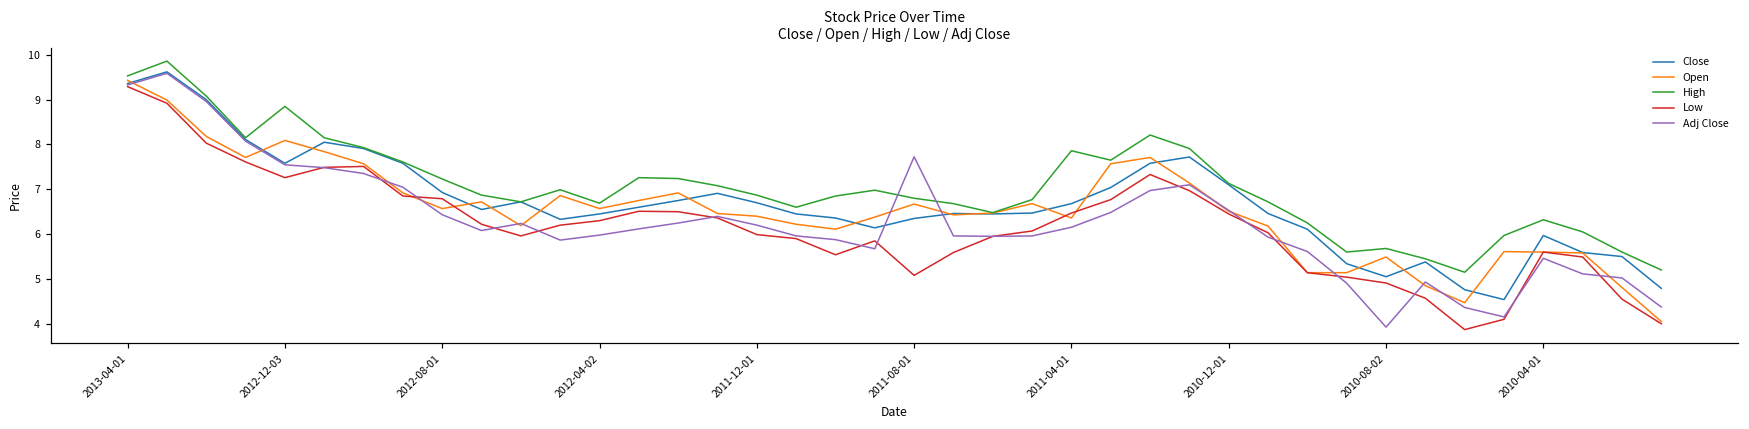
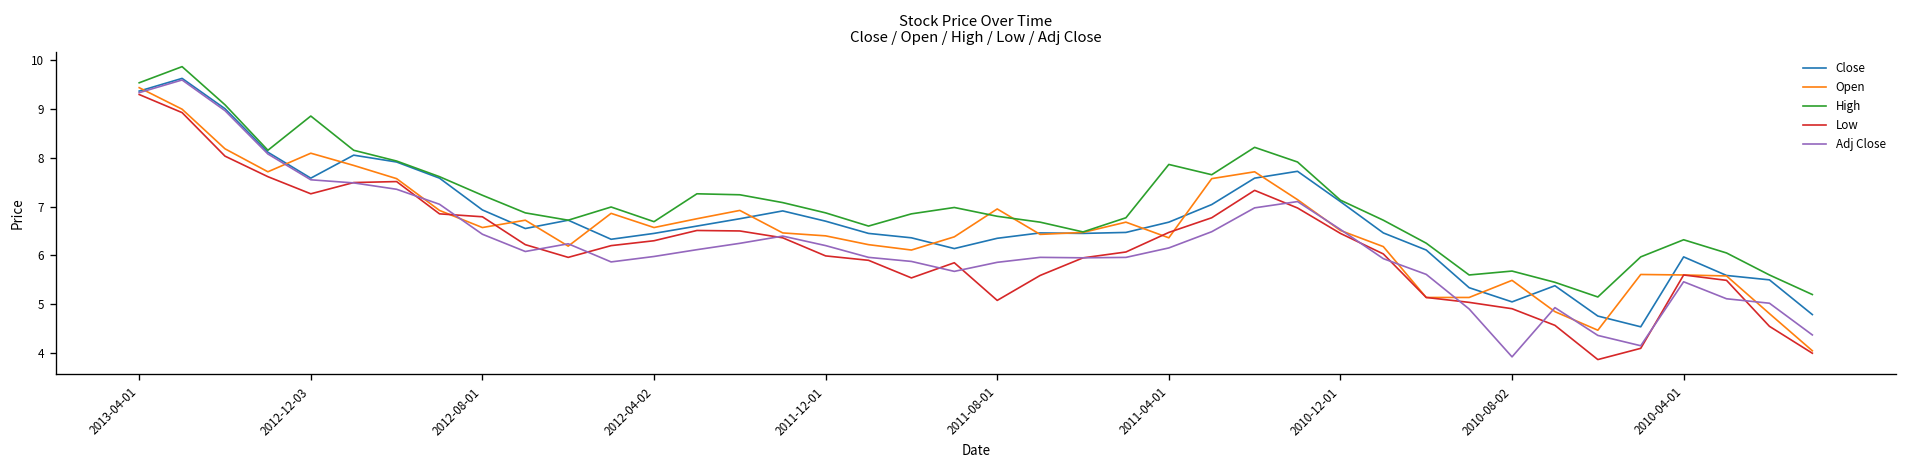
  {
    "Close": {
      "2012-08-01": 6.9,
      "2012-04-02": 6.5,
      "2011-12-01": 6.7,
      "2011-08-01": 6.4,
      "2011-04-01": 6.7,
      "2010-08-02": 5.1,
      "2010-04-01": 6.0
    },
    "Open": {
      "2013-04-01": 9.4,
      "2012-12-03": 8.1,
      "2012-08-01": 6.6,
      "2012-04-02": 6.6,
      "2011-12-01": 6.4,
-     "2011-08-01": 6.7,
+     "2011-08-01": 7.0,
      "2011-04-01": 6.4,
      "2010-08-02": 5.5
    },
    "High": {
      "2013-04-01": 9.5,
      "2012-12-03": 8.9,
      "2012-08-01": 7.2,
      "2012-04-02": 6.7,
      "2011-12-01": 6.9,
      "2011-08-01": 6.8,
      "2011-04-01": 7.9,
      "2010-08-02": 5.7,
      "2010-04-01": 6.3
    },
    "Low": {
      "2012-12-03": 7.3,
      "2012-08-01": 6.8,
      "2012-04-02": 6.3,
      "2011-12-01": 6.0,
      "2011-08-01": 5.1,
      "2011-04-01": 6.5,
      "2010-08-02": 4.9
    },
    "Adj Close": {
      "2012-08-01": 6.4,
      "2012-04-02": 6.0,
      "2011-12-01": 6.2,
-     "2011-08-01": 7.7,
+     "2011-08-01": 5.9,
      "2011-04-01": 6.2,
      "2010-08-02": 3.9,
      "2010-04-01": 5.5
    }
  }
